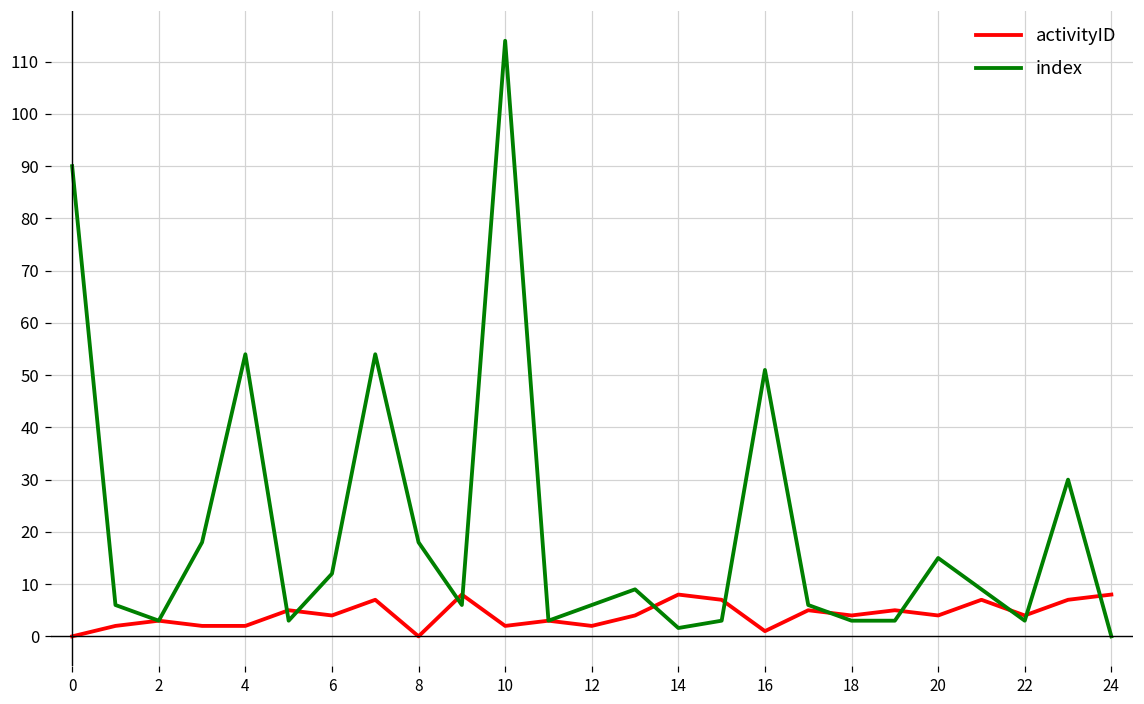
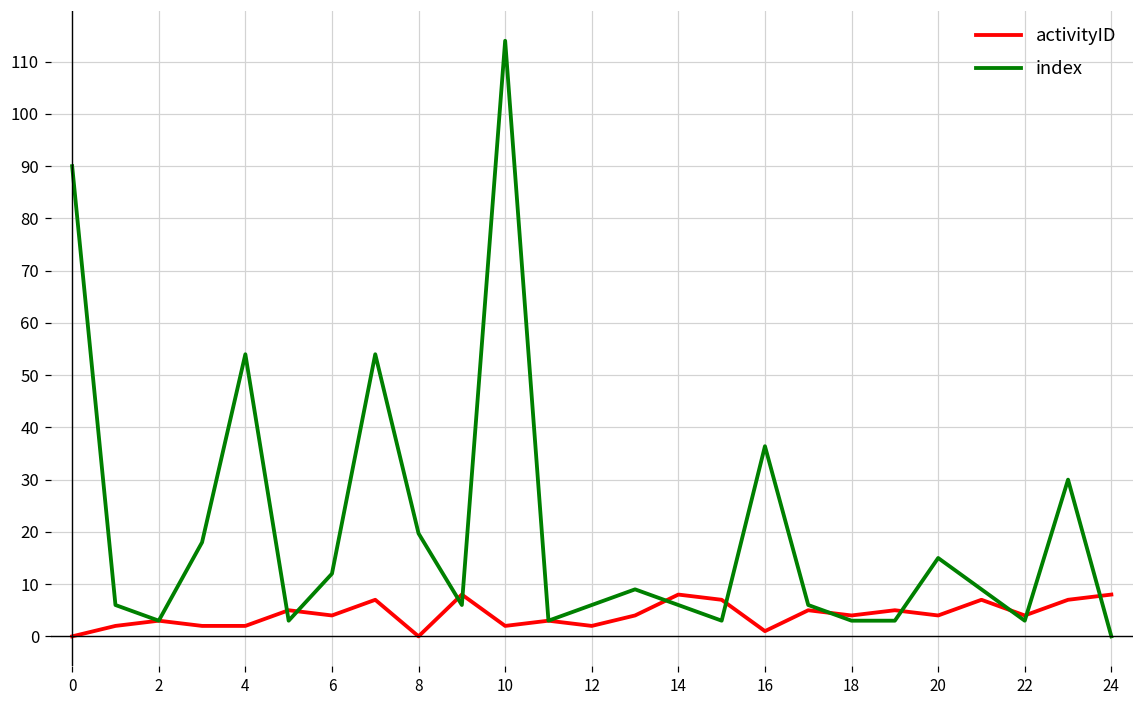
  {
    "activityID": {
      "0": 0,
      "4": 2,
      "6": 4,
      "8": 0,
      "10": 2,
      "12": 2,
      "14": 8,
      "16": 1,
      "18": 4,
      "20": 4,
      "22": 4,
      "24": 8
    },
    "index": {
      "0": 90,
      "4": 54,
      "6": 12,
-     "8": 18,
+     "8": 20,
      "10": 114,
      "12": 6,
-     "14": 2,
-     "16": 51,
+     "14": 6,
+     "16": 36,
      "18": 3,
      "20": 15,
      "22": 3,
      "24": 0
    }
  }
